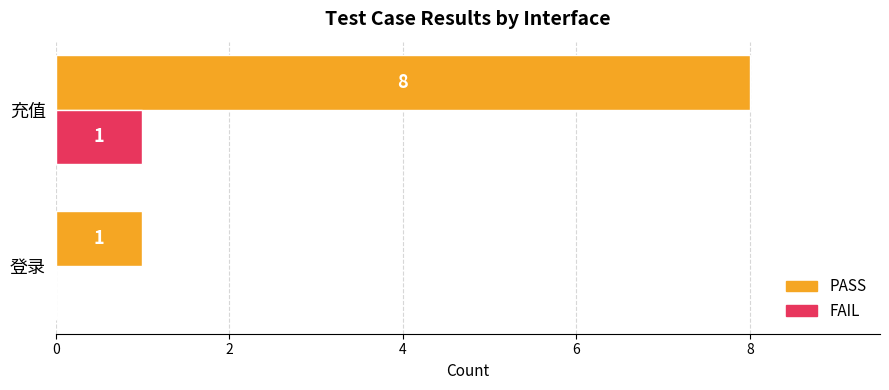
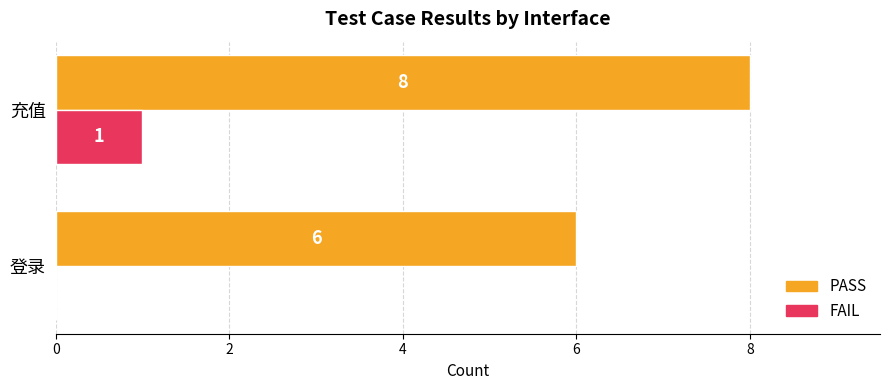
  {
    "PASS": {
      "充值": 8,
-     "登录": 1
+     "登录": 6
    },
    "FAIL": {
      "充值": 1
    }
  }
